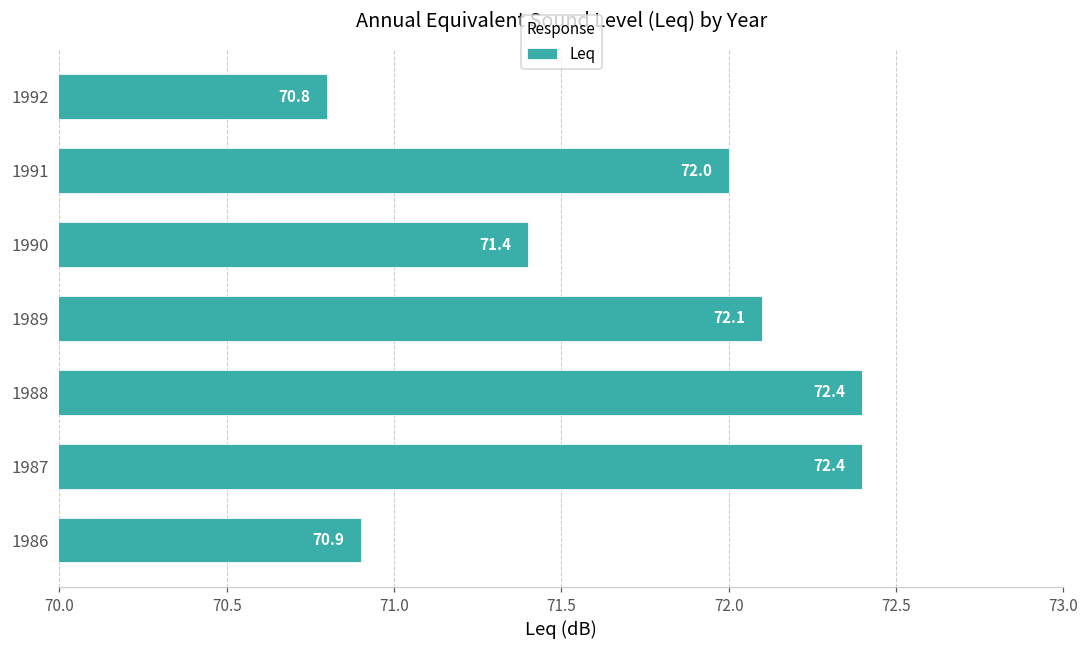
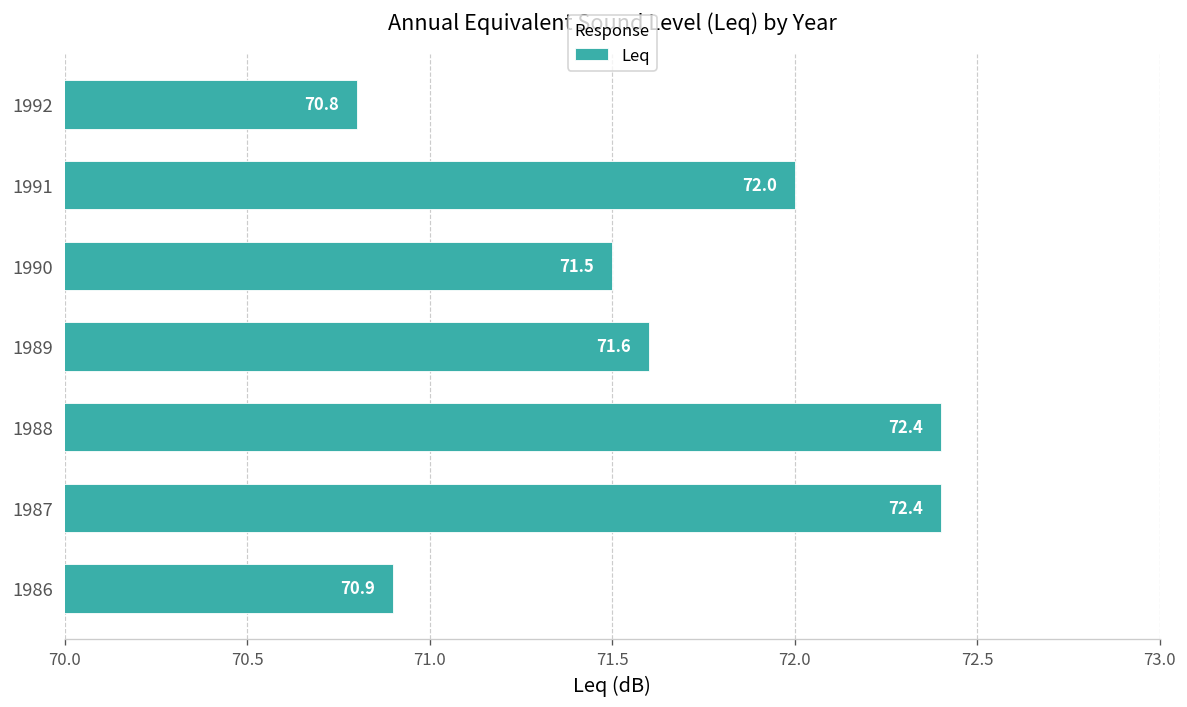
  {
    "1992": 70.8,
    "1991": 72.0,
-   "1990": 71.4,
-   "1989": 72.1,
+   "1990": 71.5,
+   "1989": 71.6,
    "1988": 72.4,
    "1987": 72.4,
    "1986": 70.9
  }
